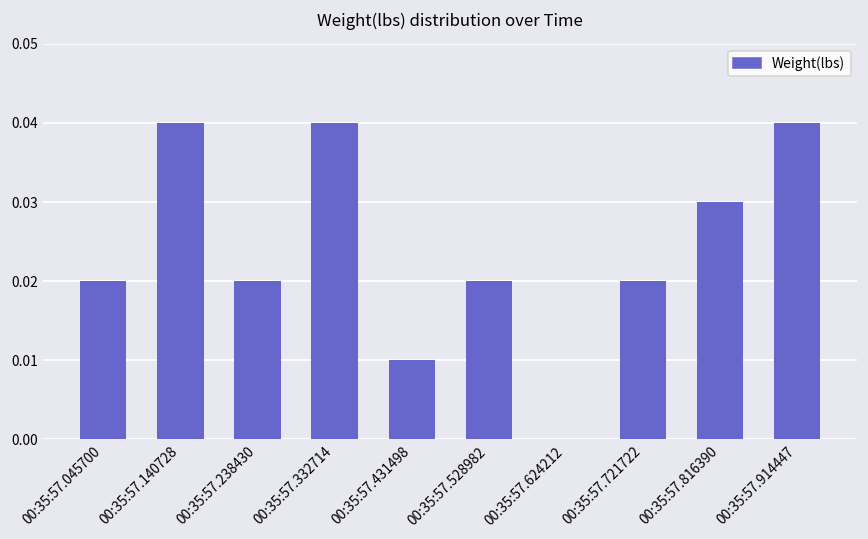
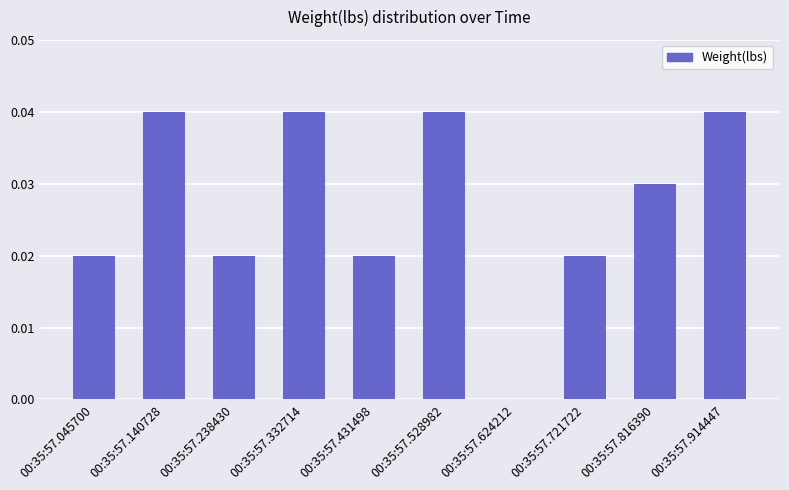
  {
    "00:35:57.045700": 0.02,
    "00:35:57.140728": 0.04,
    "00:35:57.238430": 0.02,
    "00:35:57.332714": 0.04,
-   "00:35:57.431498": 0.01,
-   "00:35:57.528982": 0.02,
+   "00:35:57.431498": 0.02,
+   "00:35:57.528982": 0.04,
    "00:35:57.624212": 0.00,
    "00:35:57.721722": 0.02,
    "00:35:57.816390": 0.03,
    "00:35:57.914447": 0.04
  }
